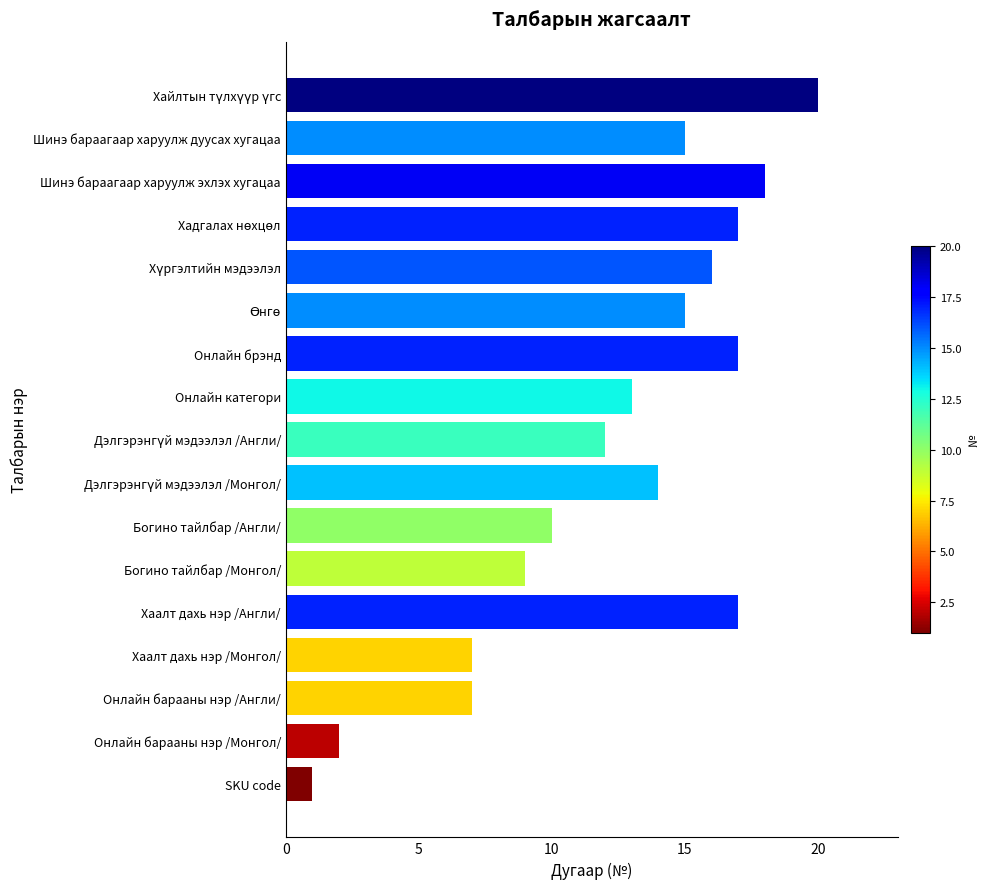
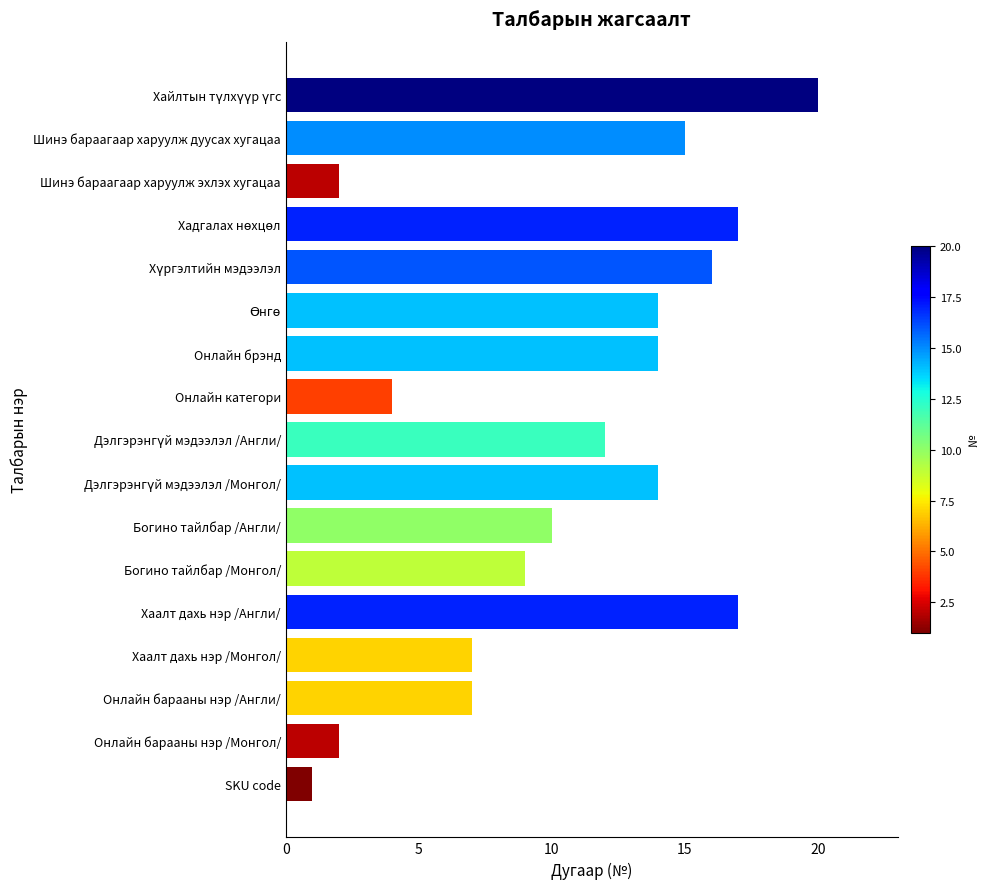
  {
    "Хайлтын түлхүүр үгс": 20,
    "Шинэ бараагаар харуулж дуусах хугацаа": 15,
-   "Шинэ бараагаар харуулж эхлэх хугацаа": 18,
+   "Шинэ бараагаар харуулж эхлэх хугацаа": 2,
    "Хадгалах нөхцөл": 17,
    "Хүргэлтийн мэдээлэл": 16,
-   "Өнгө": 15,
-   "Онлайн брэнд": 17,
-   "Онлайн категори": 13,
+   "Өнгө": 14,
+   "Онлайн брэнд": 14,
+   "Онлайн категори": 4,
    "Дэлгэрэнгүй мэдээлэл /Англи/": 12,
    "Дэлгэрэнгүй мэдээлэл /Монгол/": 14,
    "Богино тайлбар /Англи/": 10,
    "Богино тайлбар /Монгол/": 9,
    "Хаалт дахь нэр /Англи/": 17,
    "Хаалт дахь нэр /Монгол/": 7,
    "Онлайн барааны нэр /Англи/": 7,
    "Онлайн барааны нэр /Монгол/": 2,
    "SKU code": 1
  }
